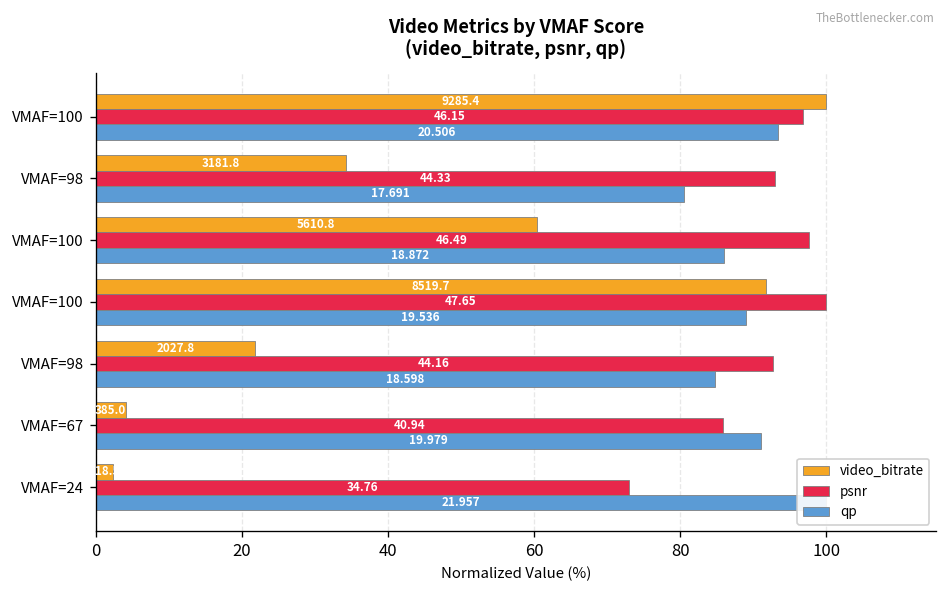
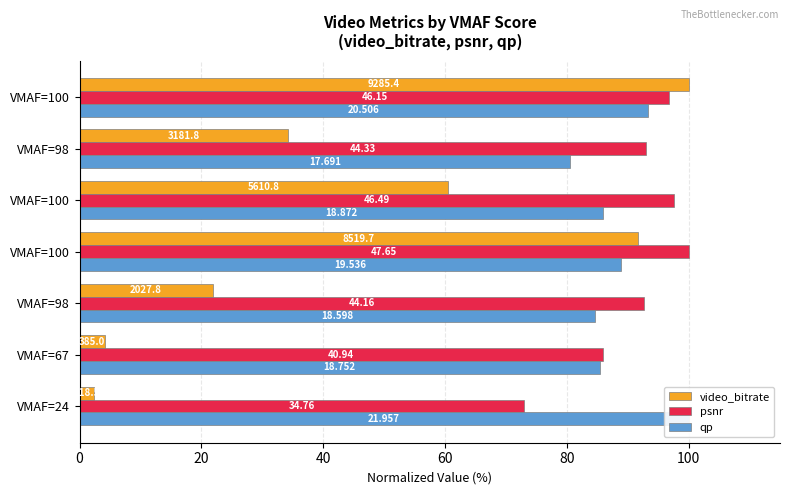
  {
    "qp": {
-     "VMAF=67": 19.979
+     "VMAF=67": 18.752
    }
  }
